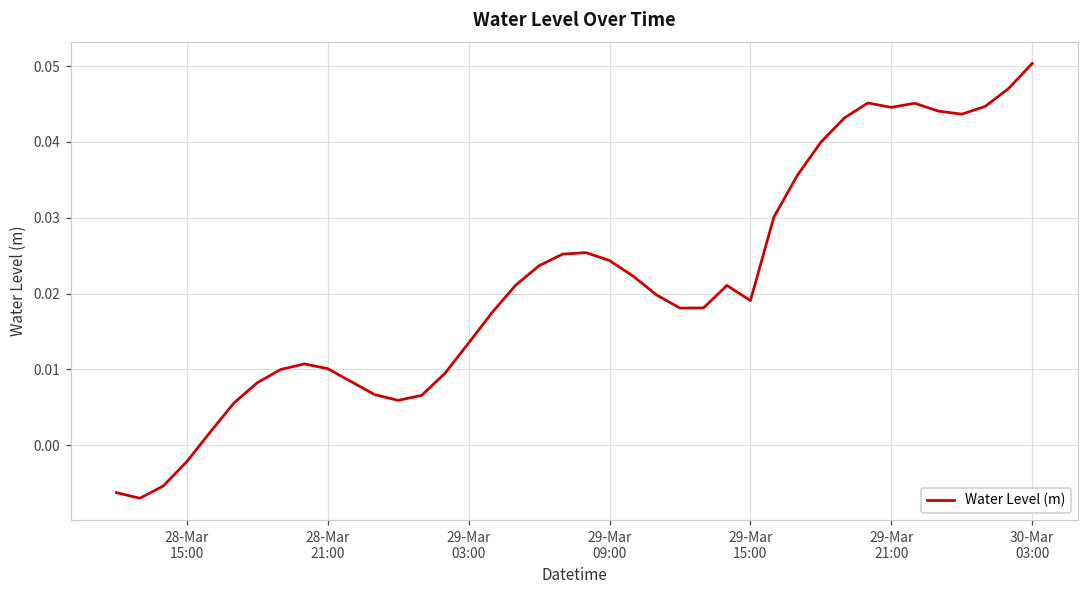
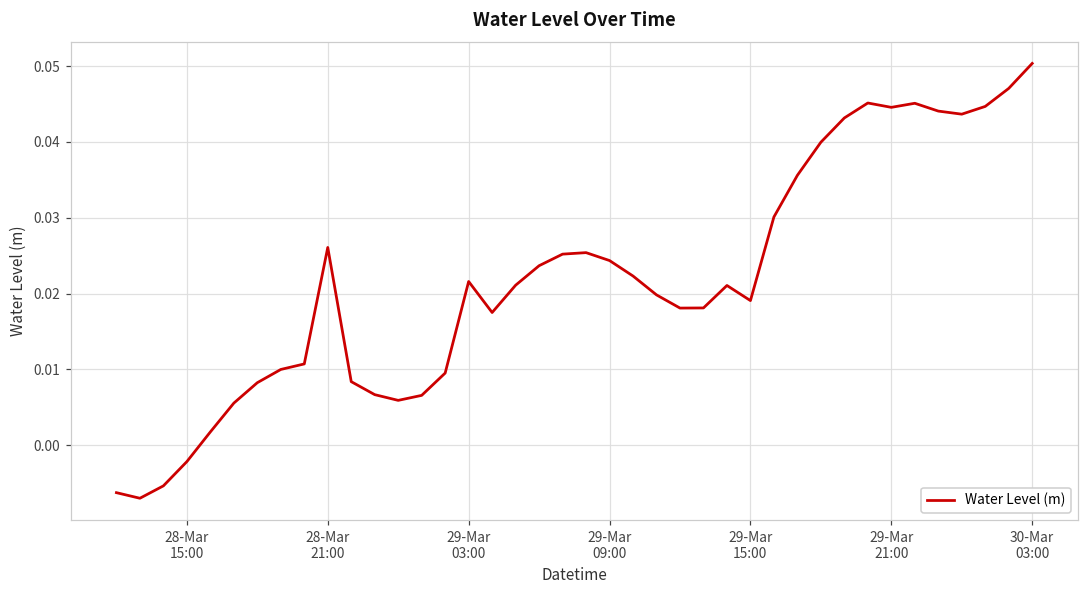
  {
    "28-Mar 15:00": -0.002,
-   "28-Mar 21:00": 0.010,
-   "29-Mar 03:00": 0.013,
+   "28-Mar 21:00": 0.026,
+   "29-Mar 03:00": 0.022,
    "29-Mar 09:00": 0.024,
    "29-Mar 15:00": 0.019,
    "29-Mar 21:00": 0.045,
    "30-Mar 03:00": 0.050
  }
